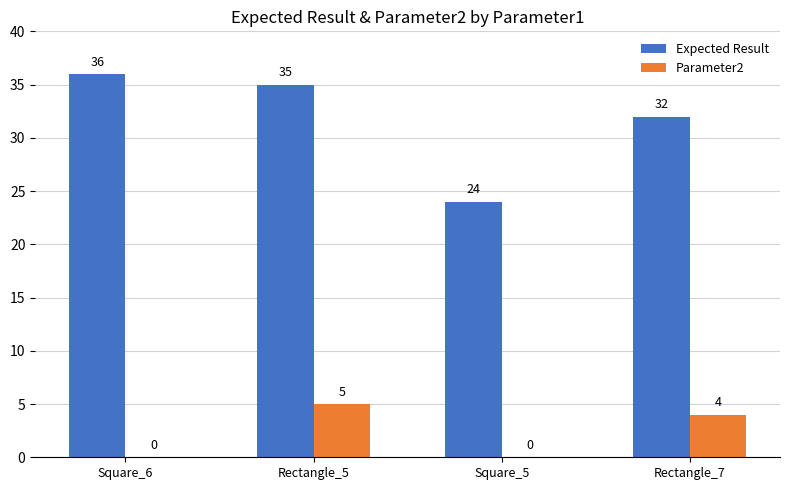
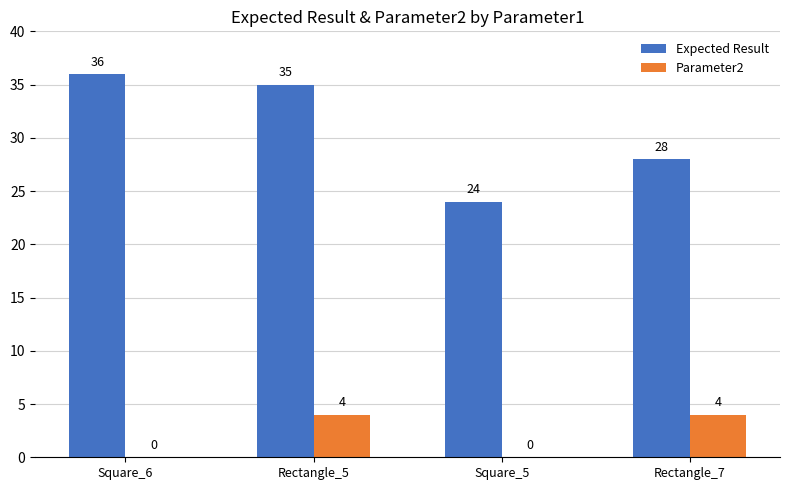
  {
    "Expected Result": {
      "Square_6": 36,
      "Rectangle_5": 35,
      "Square_5": 24,
-     "Rectangle_7": 32
+     "Rectangle_7": 28
    },
    "Parameter2": {
      "Square_6": 0,
-     "Rectangle_5": 5,
+     "Rectangle_5": 4,
      "Square_5": 0,
      "Rectangle_7": 4
    }
  }
